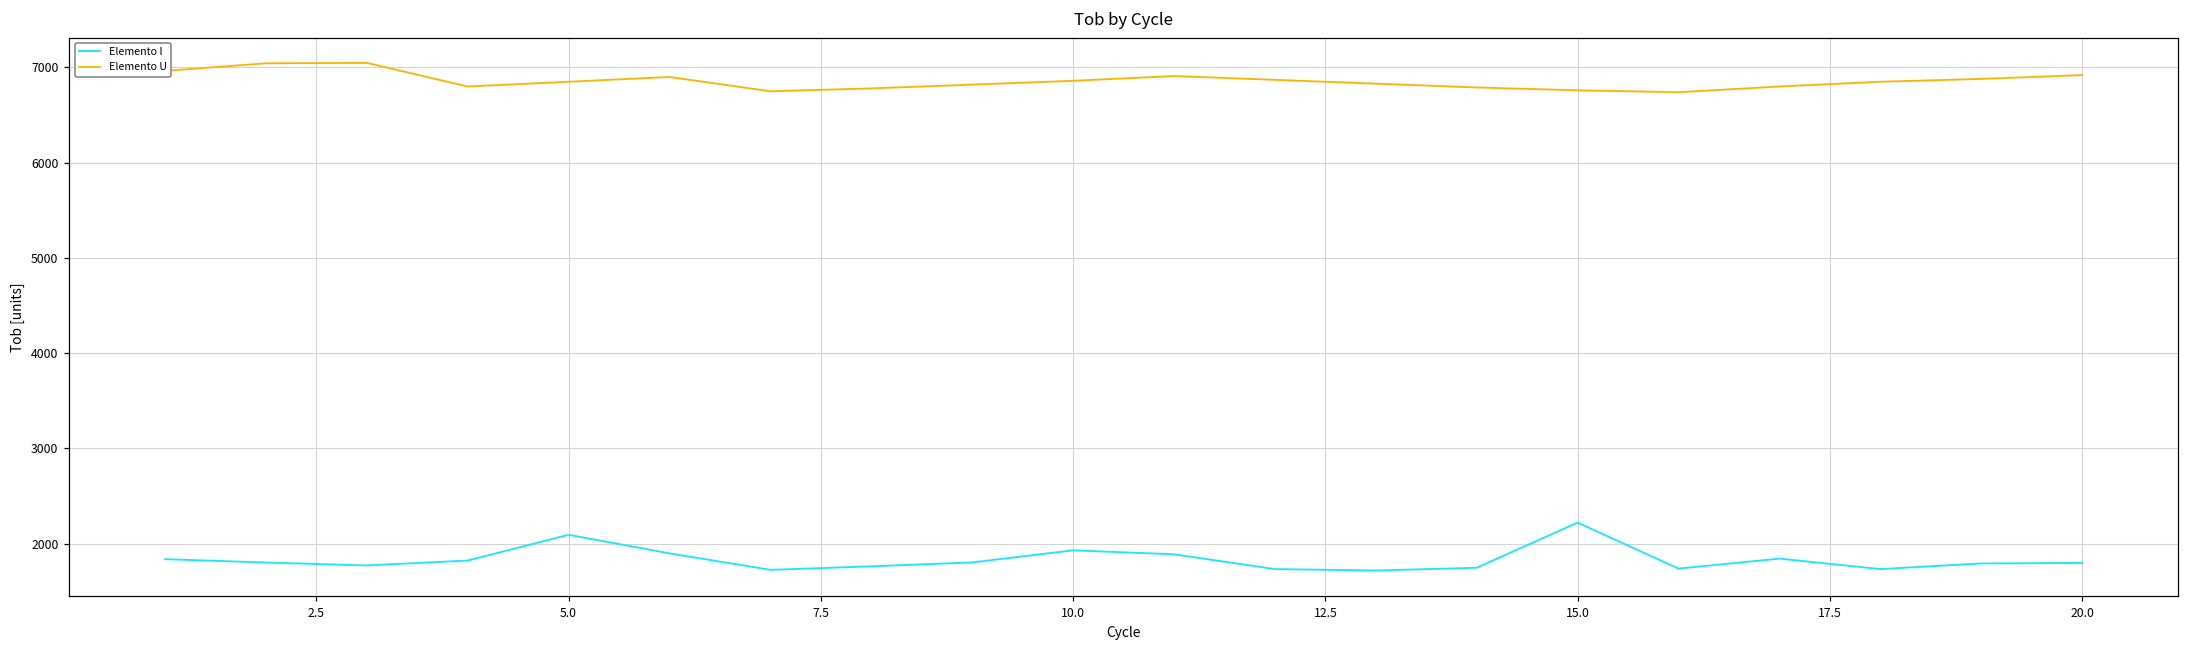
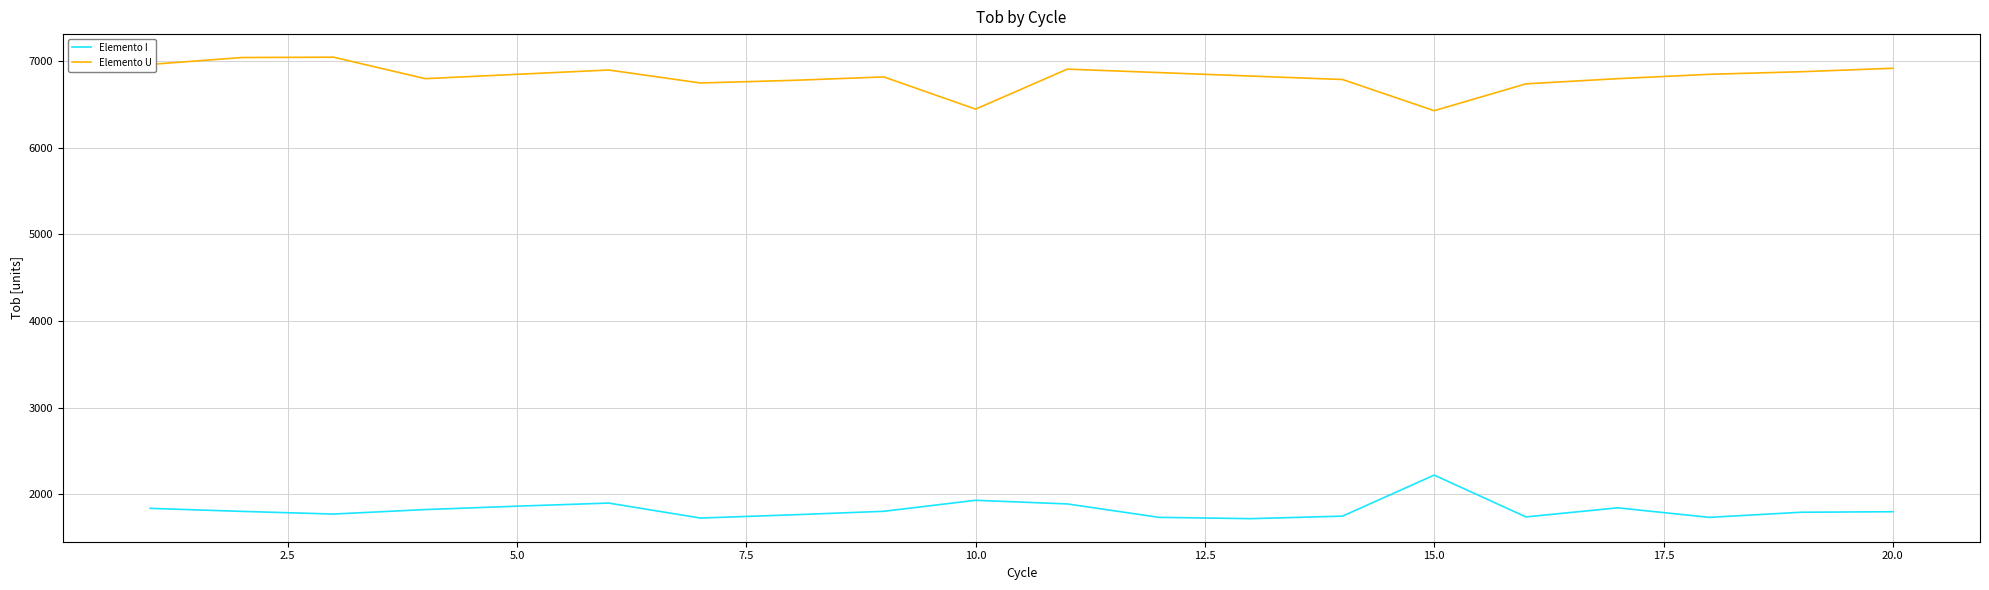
  {
    "Elemento I": {
-     "5.0": 2100,
+     "5.0": 1900,
      "10.0": 1900,
      "15.0": 2200,
      "20.0": 1800
    },
    "Elemento U": {
      "5.0": 6900,
-     "10.0": 6900,
-     "15.0": 6800,
+     "10.0": 6400,
+     "15.0": 6400,
      "20.0": 6900
    }
  }
